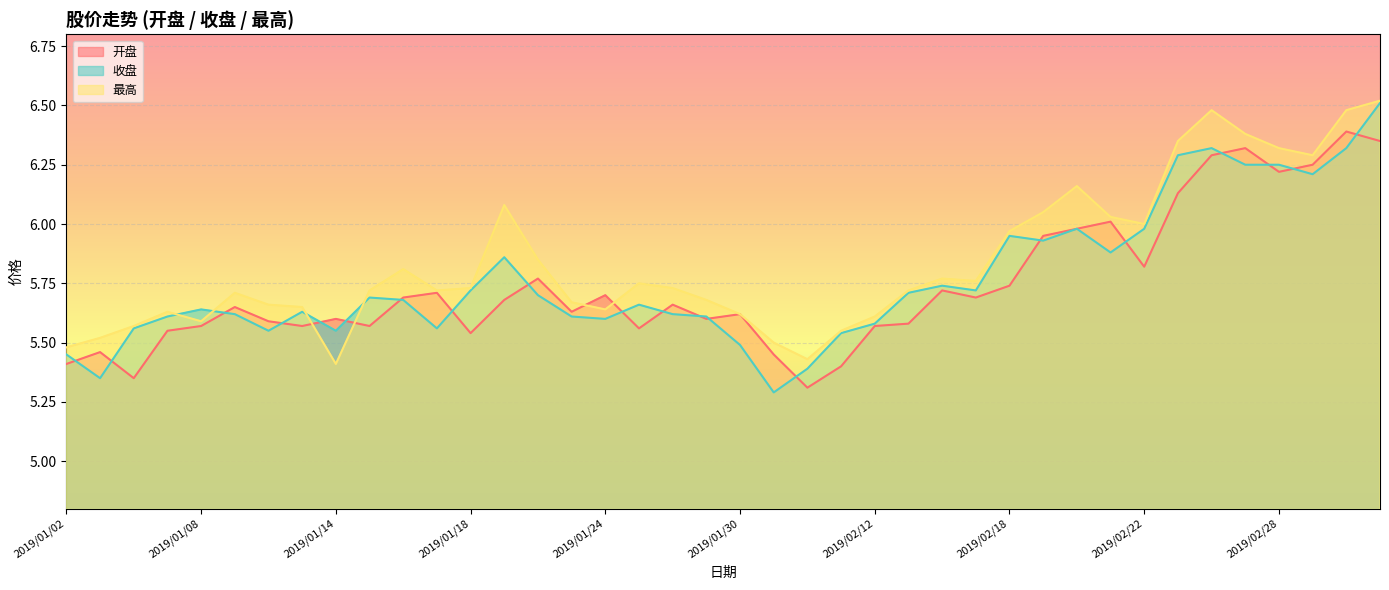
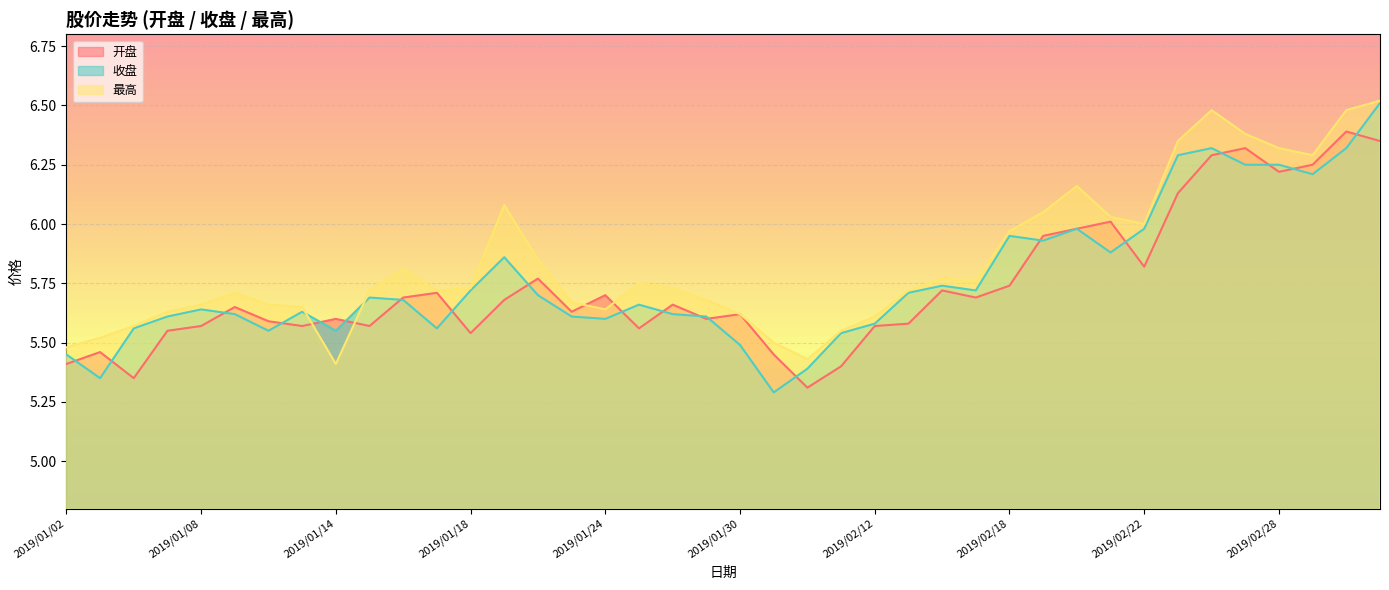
  {
    "开盘": {
      "2019/01/02": 5.41,
      "2019/01/08": 5.57,
      "2019/01/14": 5.60,
      "2019/01/18": 5.54,
      "2019/01/24": 5.70,
      "2019/02/18": 5.74,
      "2019/02/22": 5.82,
      "2019/02/28": 6.22
    },
    "收盘": {
      "2019/01/02": 5.45,
      "2019/01/08": 5.64,
      "2019/01/14": 5.55,
      "2019/01/24": 5.60,
      "2019/01/30": 5.49,
      "2019/02/18": 5.95,
      "2019/02/22": 5.98,
      "2019/02/28": 6.25
    },
    "最高": {
      "2019/01/02": 5.48,
-     "2019/01/08": 5.59,
+     "2019/01/08": 5.66,
      "2019/01/14": 5.41,
      "2019/01/24": 5.64,
      "2019/02/12": 5.61,
      "2019/02/18": 5.97,
      "2019/02/22": 6.00,
      "2019/02/28": 6.32
    }
  }
